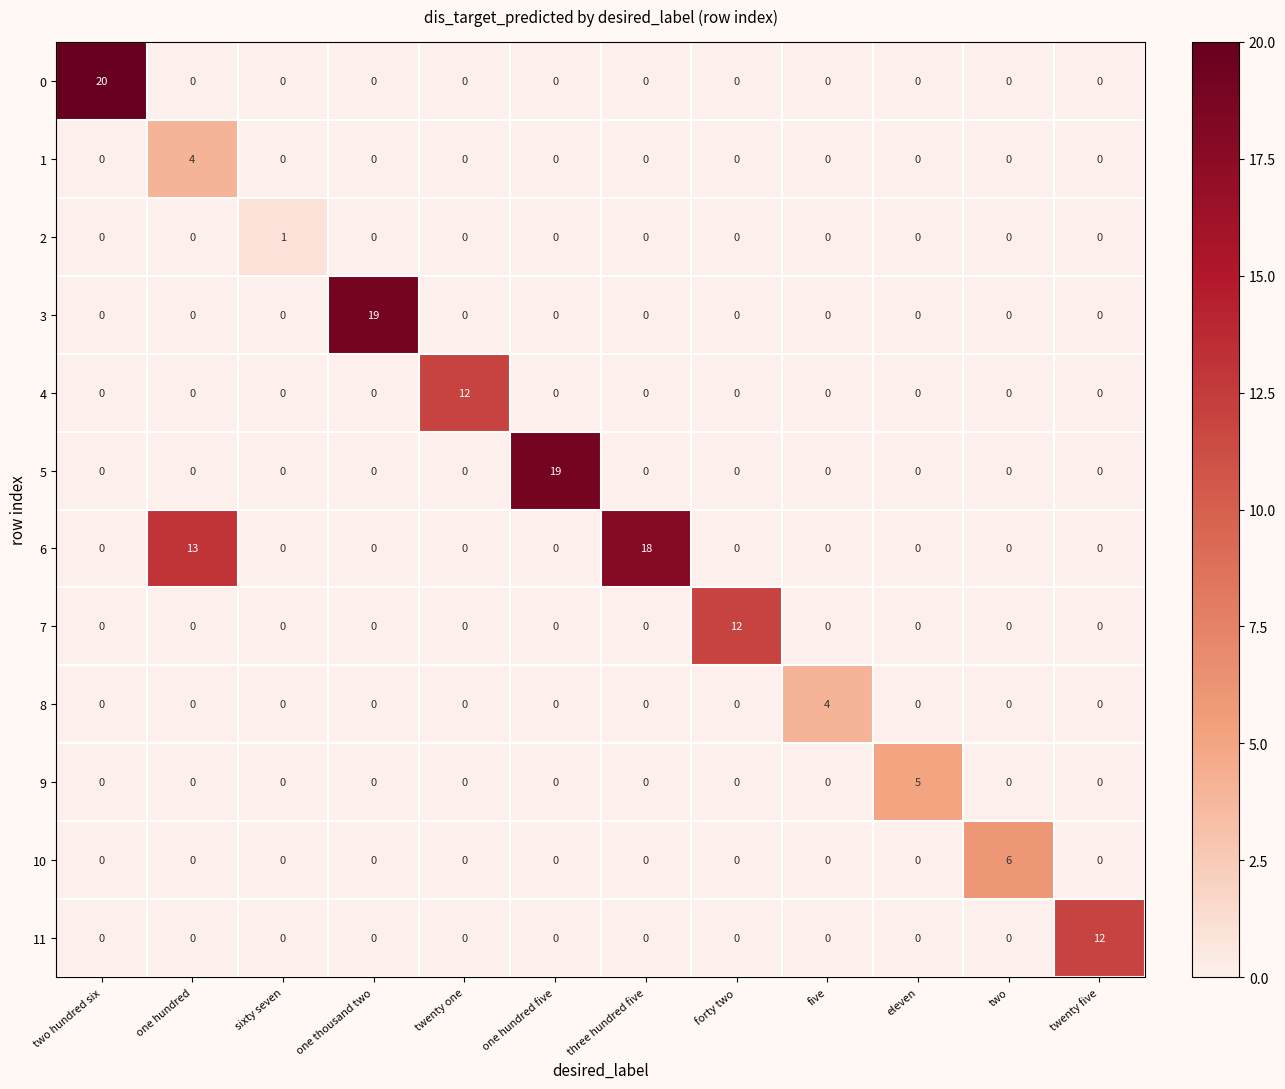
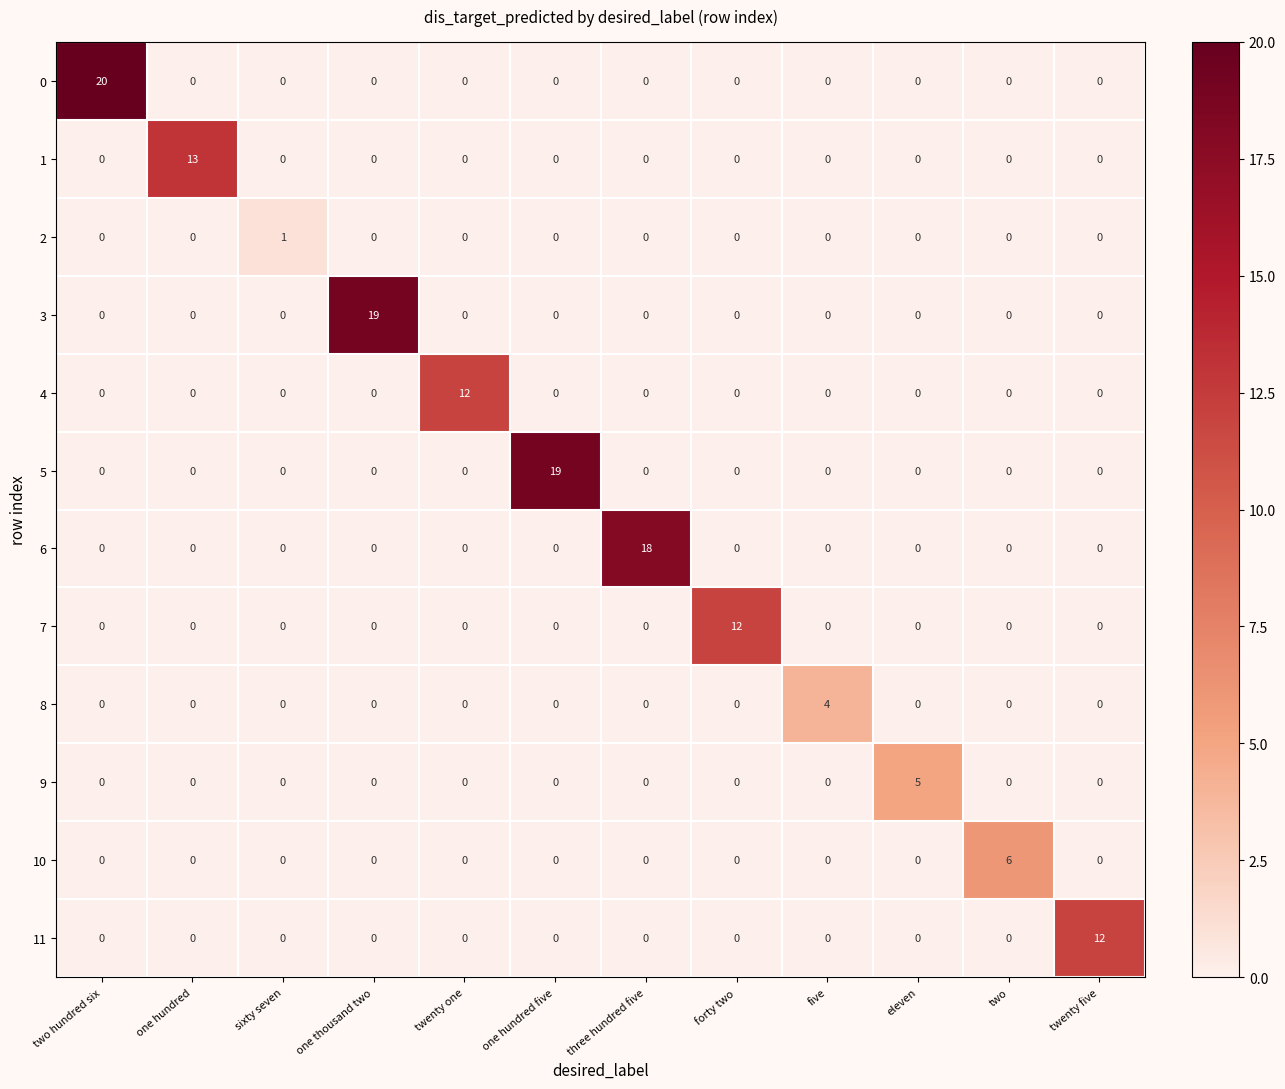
  {
    "0": {
      "two hundred six": 20,
      "one hundred": 0,
      "sixty seven": 0,
      "one thousand two": 0,
      "twenty one": 0,
      "one hundred five": 0,
      "three hundred five": 0,
      "forty two": 0,
      "five": 0,
      "eleven": 0,
      "two": 0,
      "twenty five": 0
    },
    "1": {
      "two hundred six": 0,
-     "one hundred": 4,
+     "one hundred": 13,
      "sixty seven": 0,
      "one thousand two": 0,
      "twenty one": 0,
      "one hundred five": 0,
      "three hundred five": 0,
      "forty two": 0,
      "five": 0,
      "eleven": 0,
      "two": 0,
      "twenty five": 0
    },
    "2": {
      "two hundred six": 0,
      "one hundred": 0,
      "sixty seven": 1,
      "one thousand two": 0,
      "twenty one": 0,
      "one hundred five": 0,
      "three hundred five": 0,
      "forty two": 0,
      "five": 0,
      "eleven": 0,
      "two": 0,
      "twenty five": 0
    },
    "3": {
      "two hundred six": 0,
      "one hundred": 0,
      "sixty seven": 0,
      "one thousand two": 19,
      "twenty one": 0,
      "one hundred five": 0,
      "three hundred five": 0,
      "forty two": 0,
      "five": 0,
      "eleven": 0,
      "two": 0,
      "twenty five": 0
    },
    "4": {
      "two hundred six": 0,
      "one hundred": 0,
      "sixty seven": 0,
      "one thousand two": 0,
      "twenty one": 12,
      "one hundred five": 0,
      "three hundred five": 0,
      "forty two": 0,
      "five": 0,
      "eleven": 0,
      "two": 0,
      "twenty five": 0
    },
    "5": {
      "two hundred six": 0,
      "one hundred": 0,
      "sixty seven": 0,
      "one thousand two": 0,
      "twenty one": 0,
      "one hundred five": 19,
      "three hundred five": 0,
      "forty two": 0,
      "five": 0,
      "eleven": 0,
      "two": 0,
      "twenty five": 0
    },
    "6": {
      "two hundred six": 0,
-     "one hundred": 13,
+     "one hundred": 0,
      "sixty seven": 0,
      "one thousand two": 0,
      "twenty one": 0,
      "one hundred five": 0,
      "three hundred five": 18,
      "forty two": 0,
      "five": 0,
      "eleven": 0,
      "two": 0,
      "twenty five": 0
    },
    "7": {
      "two hundred six": 0,
      "one hundred": 0,
      "sixty seven": 0,
      "one thousand two": 0,
      "twenty one": 0,
      "one hundred five": 0,
      "three hundred five": 0,
      "forty two": 12,
      "five": 0,
      "eleven": 0,
      "two": 0,
      "twenty five": 0
    },
    "8": {
      "two hundred six": 0,
      "one hundred": 0,
      "sixty seven": 0,
      "one thousand two": 0,
      "twenty one": 0,
      "one hundred five": 0,
      "three hundred five": 0,
      "forty two": 0,
      "five": 4,
      "eleven": 0,
      "two": 0,
      "twenty five": 0
    },
    "9": {
      "two hundred six": 0,
      "one hundred": 0,
      "sixty seven": 0,
      "one thousand two": 0,
      "twenty one": 0,
      "one hundred five": 0,
      "three hundred five": 0,
      "forty two": 0,
      "five": 0,
      "eleven": 5,
      "two": 0,
      "twenty five": 0
    },
    "10": {
      "two hundred six": 0,
      "one hundred": 0,
      "sixty seven": 0,
      "one thousand two": 0,
      "twenty one": 0,
      "one hundred five": 0,
      "three hundred five": 0,
      "forty two": 0,
      "five": 0,
      "eleven": 0,
      "two": 6,
      "twenty five": 0
    },
    "11": {
      "two hundred six": 0,
      "one hundred": 0,
      "sixty seven": 0,
      "one thousand two": 0,
      "twenty one": 0,
      "one hundred five": 0,
      "three hundred five": 0,
      "forty two": 0,
      "five": 0,
      "eleven": 0,
      "two": 0,
      "twenty five": 12
    }
  }
